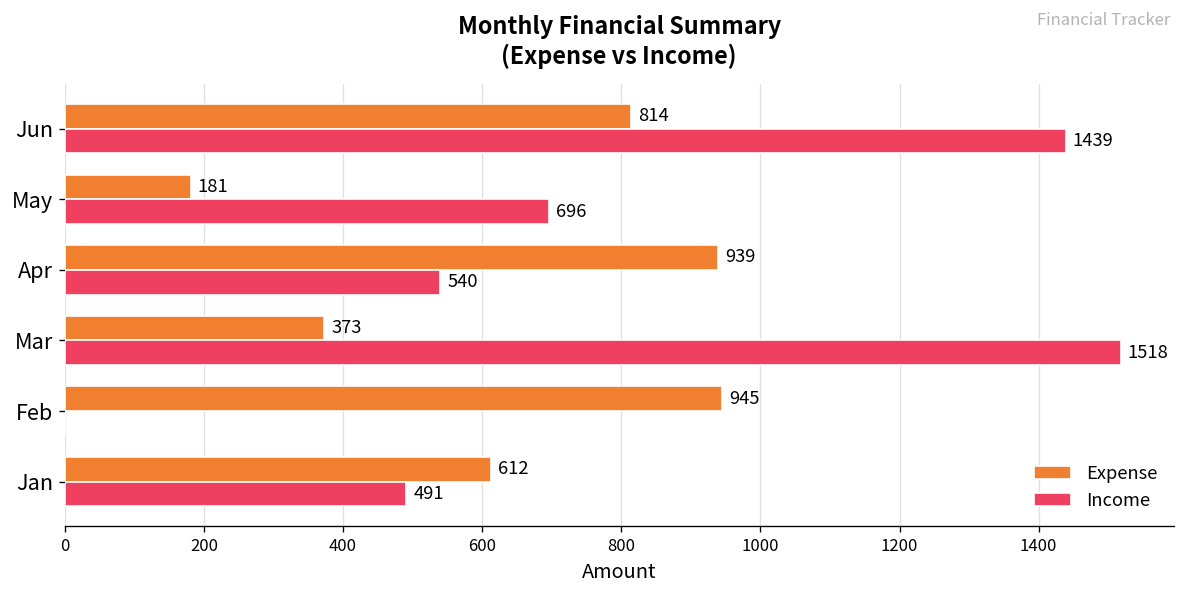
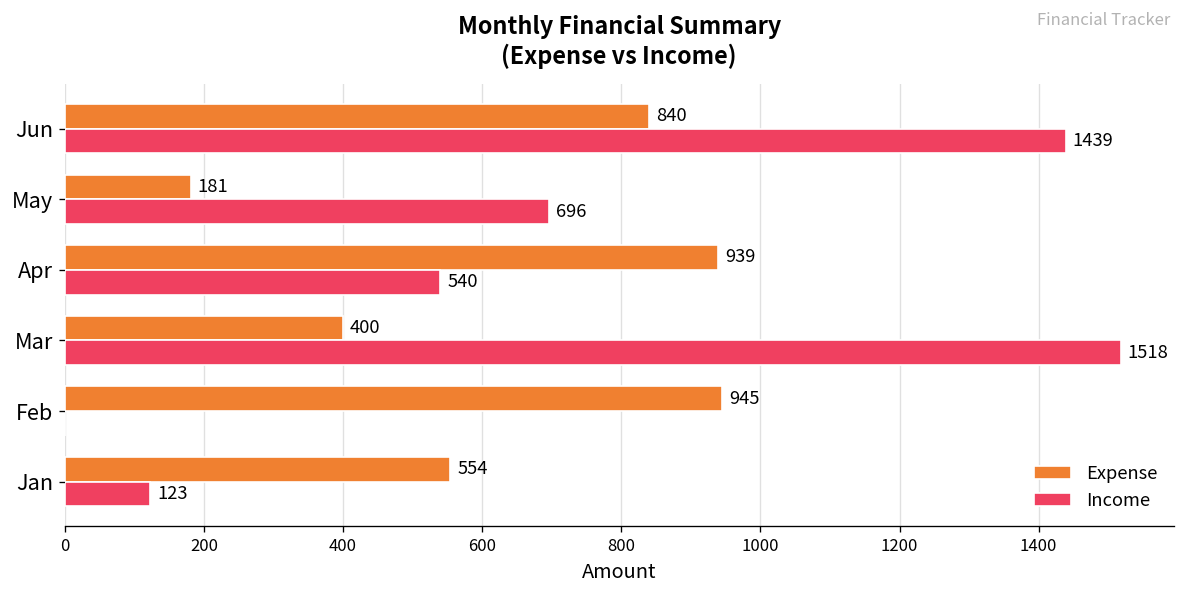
  {
    "Expense": {
-     "Jun": 814,
+     "Jun": 840,
      "May": 181,
      "Apr": 939,
-     "Mar": 373,
+     "Mar": 400,
      "Feb": 945,
-     "Jan": 612
+     "Jan": 554
    },
    "Income": {
      "Jun": 1439,
      "May": 696,
      "Apr": 540,
      "Mar": 1518,
-     "Jan": 491
+     "Jan": 123
    }
  }
